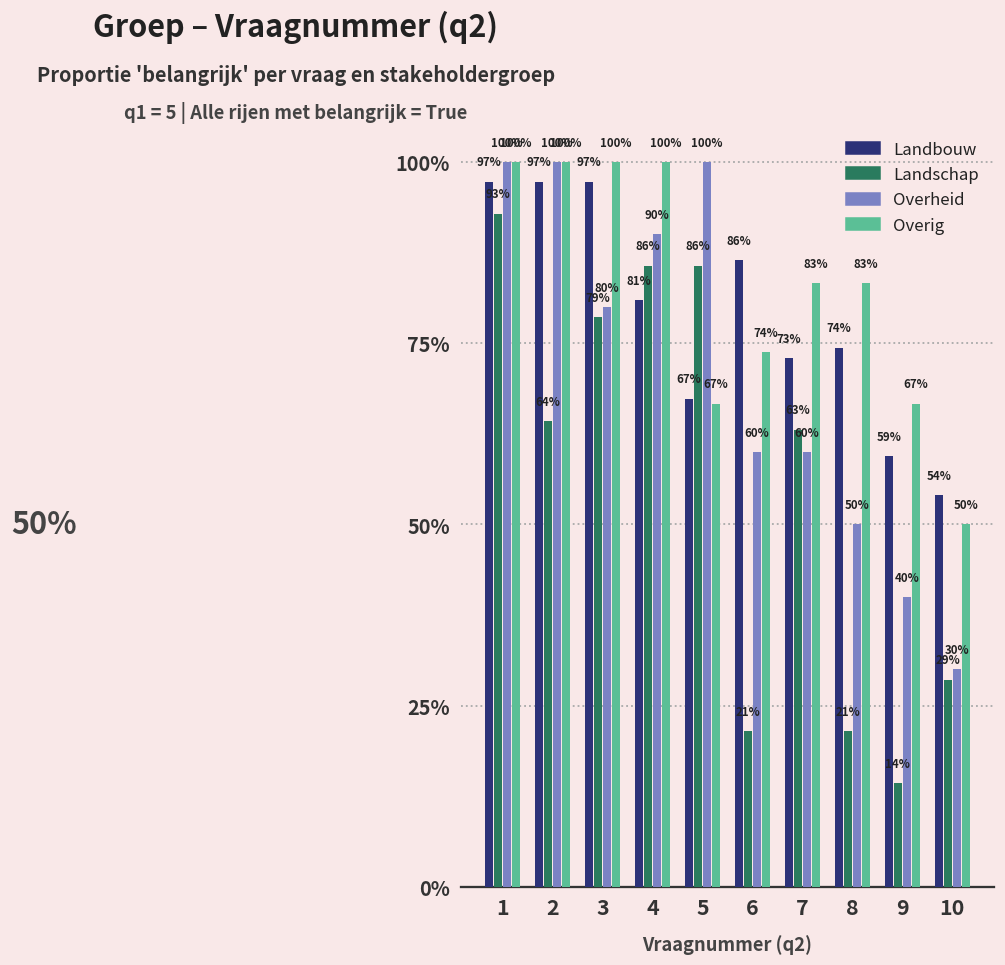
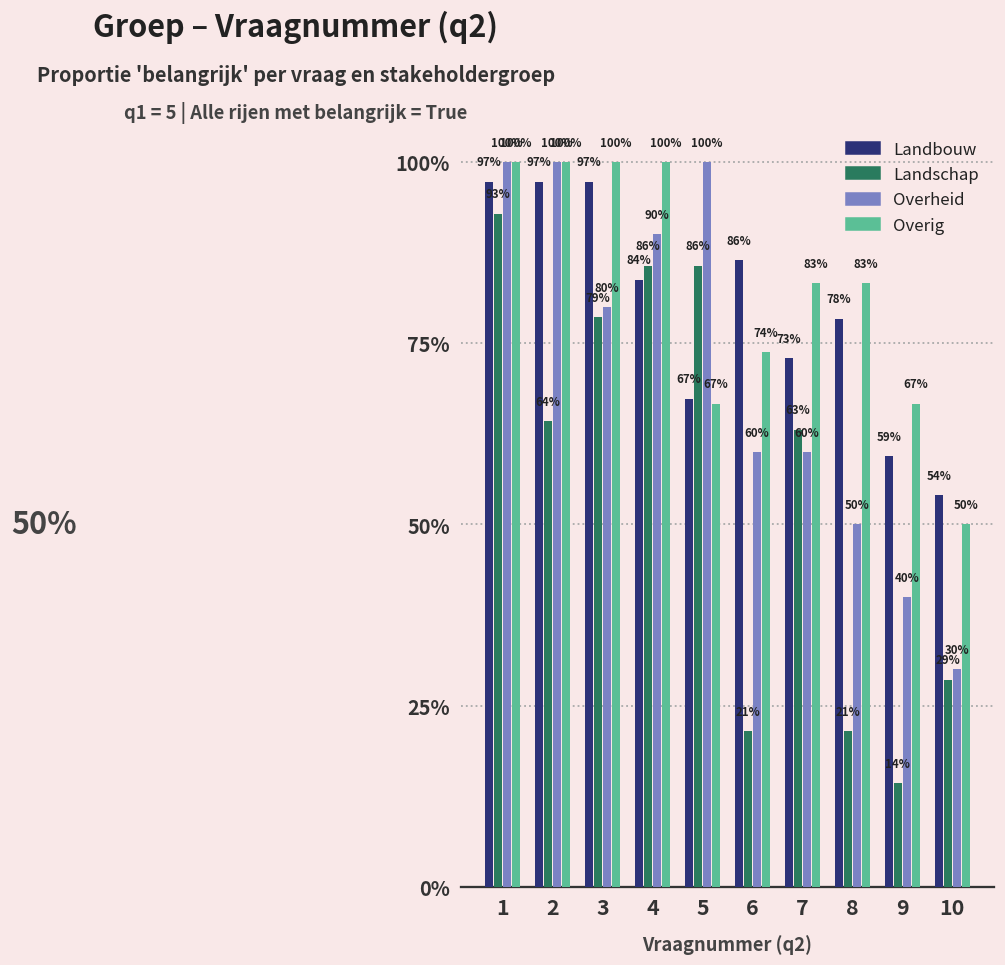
  {
    "Landbouw": {
      "1": "97%",
      "2": "97%",
      "3": "97%",
-     "4": "81%",
+     "4": "84%",
      "5": "67%",
      "6": "86%",
      "7": "73%",
-     "8": "74%",
+     "8": "78%",
      "9": "59%",
      "10": "54%"
    },
    "Landschap": {
      "1": "93%",
      "2": "64%",
      "3": "79%",
      "4": "86%",
      "5": "86%",
      "6": "21%",
      "7": "63%",
      "8": "21%",
      "9": "14%",
      "10": "29%"
    },
    "Overheid": {
      "3": "80%",
      "4": "90%",
      "5": "100%",
      "6": "60%",
      "7": "60%",
      "8": "50%",
      "9": "40%",
      "10": "30%"
    },
    "Overig": {
      "3": "100%",
      "4": "100%",
      "5": "67%",
      "6": "74%",
      "7": "83%",
      "8": "83%",
      "9": "67%",
      "10": "50%"
    }
  }
